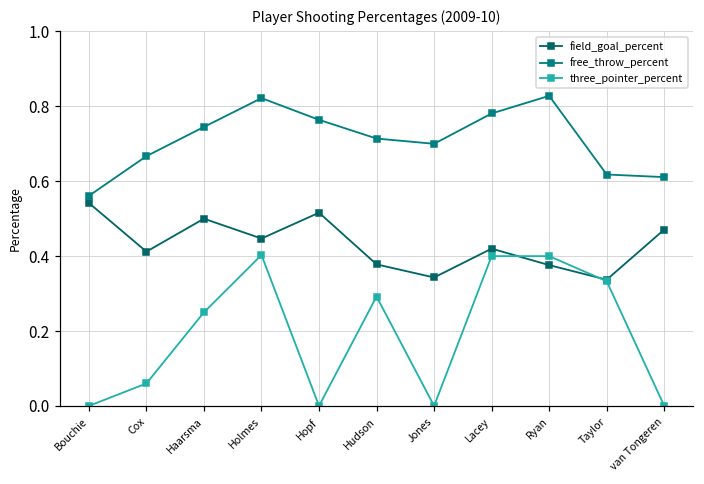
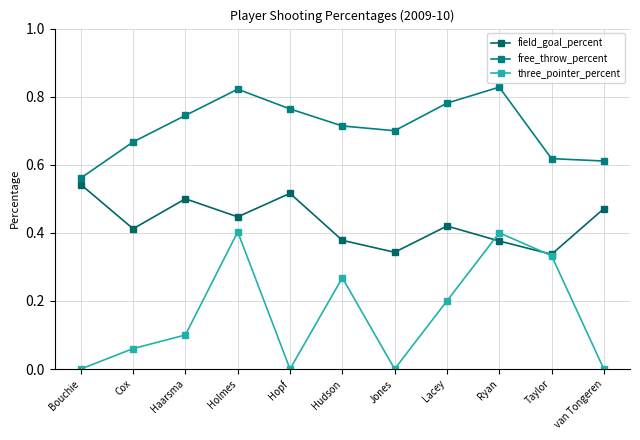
  {
    "three_pointer_percent": {
      "Bouchie": 0.00,
      "Cox": 0.06,
-     "Haarsma": 0.25,
+     "Haarsma": 0.10,
      "Holmes": 0.40,
      "Hopf": 0.00,
-     "Hudson": 0.29,
+     "Hudson": 0.27,
      "Jones": 0.00,
-     "Lacey": 0.4,
+     "Lacey": 0.2,
      "Ryan": 0.40,
      "van Tongeren": 0.00
    }
  }
